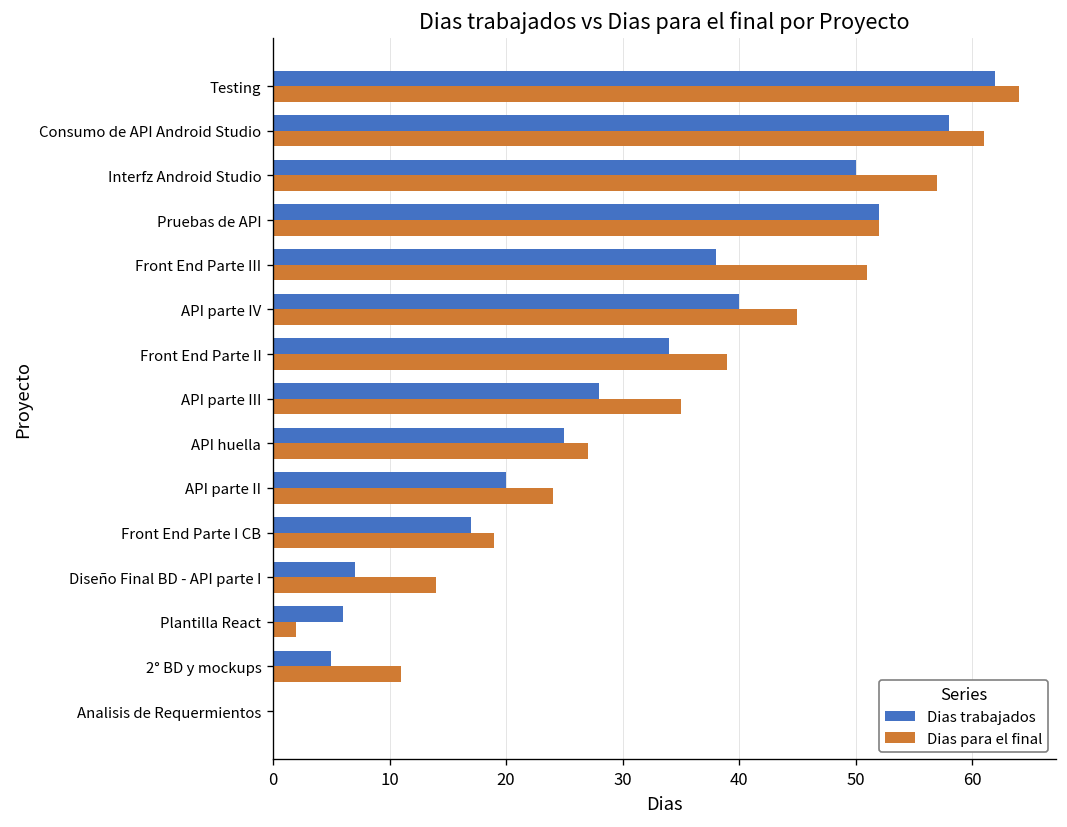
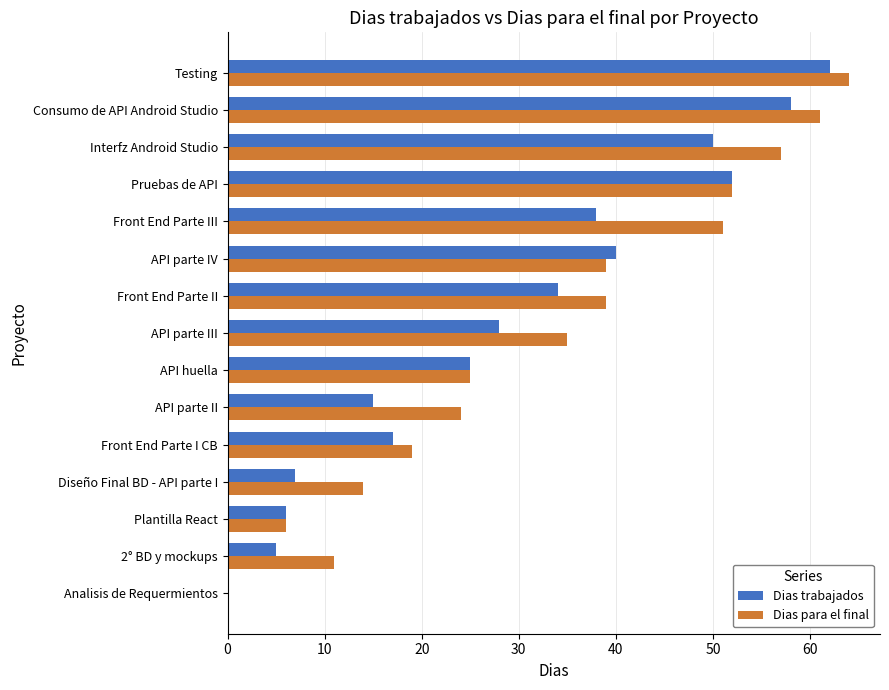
  {
    "Dias trabajados": {
      "Testing": 62,
      "Consumo de API Android Studio": 58,
      "Interfz Android Studio": 50,
      "Pruebas de API": 52,
      "Front End Parte III": 38,
      "API parte IV": 40,
      "Front End Parte II": 34,
      "API parte III": 28,
      "API huella": 25,
-     "API parte II": 20,
+     "API parte II": 15,
      "Front End Parte I CB": 17,
      "Diseño Final BD - API parte I": 7,
      "Plantilla React": 6,
      "2° BD y mockups": 5,
      "Analisis de Requermientos": 0
    },
    "Dias para el final": {
      "Testing": 64,
      "Consumo de API Android Studio": 61,
      "Interfz Android Studio": 57,
      "Pruebas de API": 52,
      "Front End Parte III": 51,
-     "API parte IV": 45,
+     "API parte IV": 39,
      "Front End Parte II": 39,
      "API parte III": 35,
-     "API huella": 27,
+     "API huella": 25,
      "API parte II": 24,
      "Front End Parte I CB": 19,
      "Diseño Final BD - API parte I": 14,
-     "Plantilla React": 2,
+     "Plantilla React": 6,
      "2° BD y mockups": 11,
      "Analisis de Requermientos": 0
    }
  }
